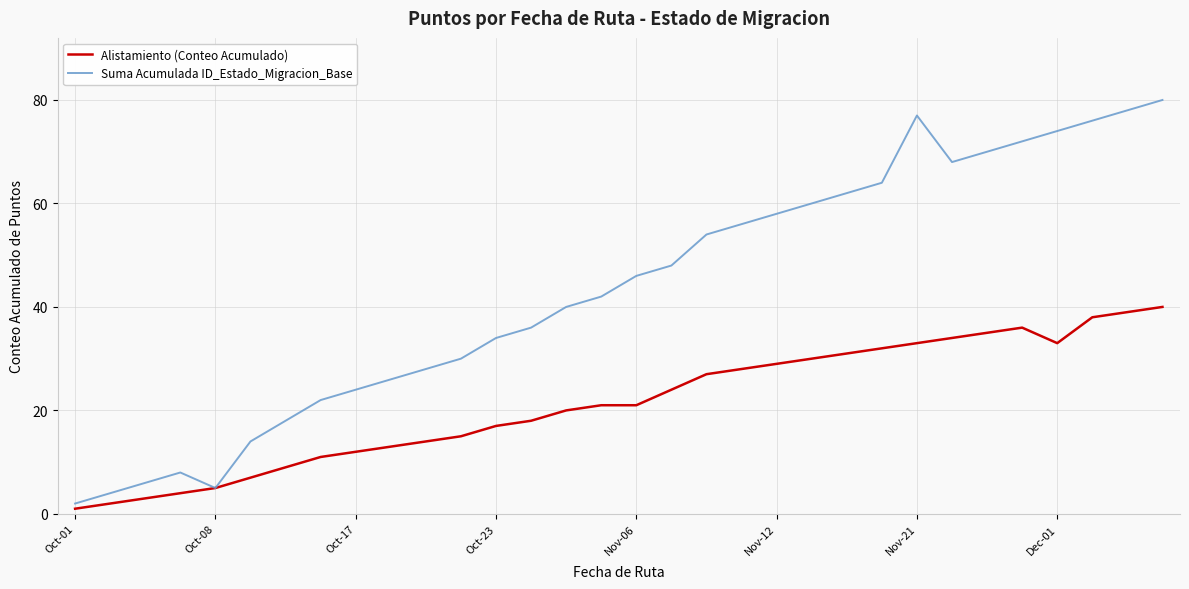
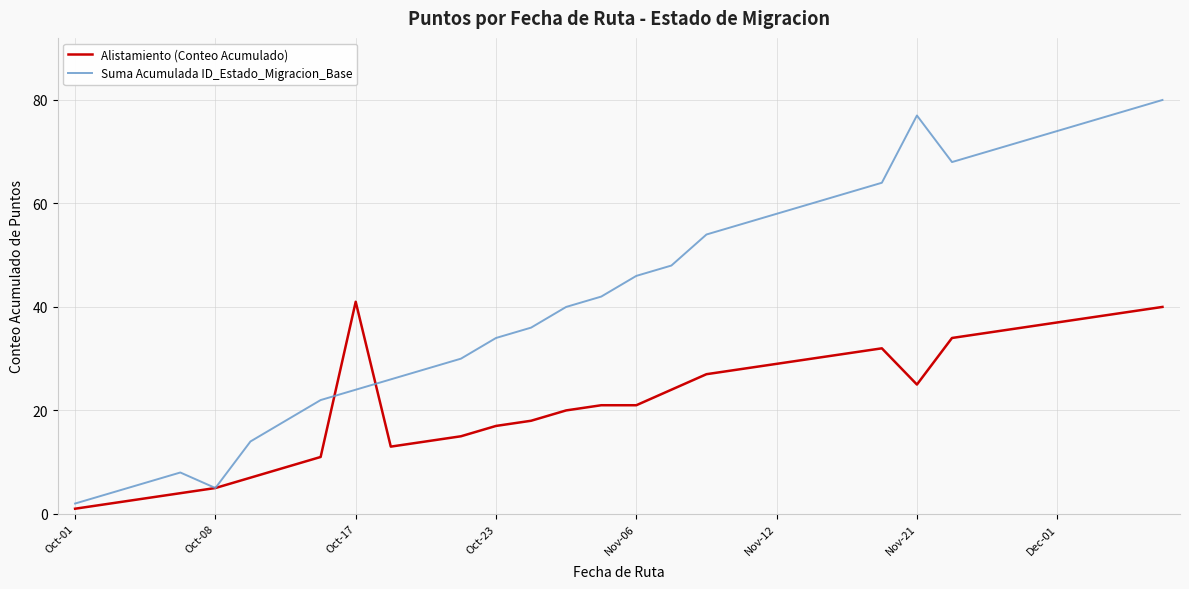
  {
    "Alistamiento (Conteo Acumulado)": {
      "Oct-01": 1,
-     "Oct-17": 12,
+     "Oct-17": 41,
      "Oct-23": 17,
      "Nov-06": 21,
      "Nov-12": 29,
-     "Nov-21": 33,
-     "Dec-01": 33
+     "Nov-21": 25,
+     "Dec-01": 37
    },
    "Suma Acumulada ID_Estado_Migracion_Base": {
      "Oct-01": 2,
      "Oct-17": 24,
      "Oct-23": 34,
      "Nov-06": 46,
      "Nov-12": 58,
      "Nov-21": 77,
      "Dec-01": 74
    }
  }
